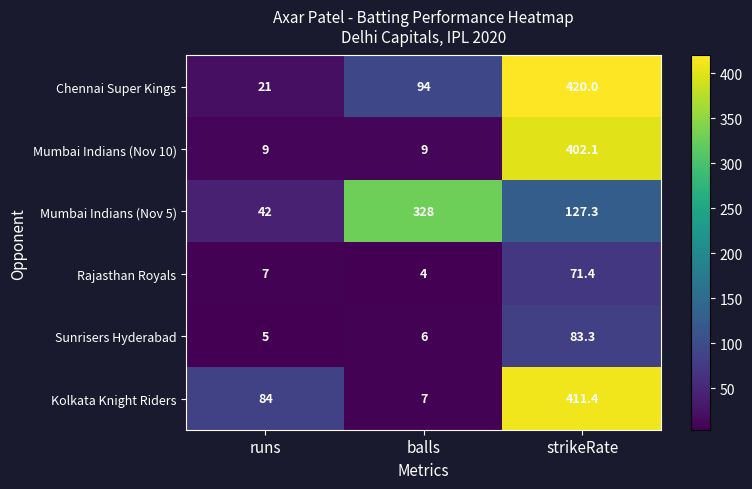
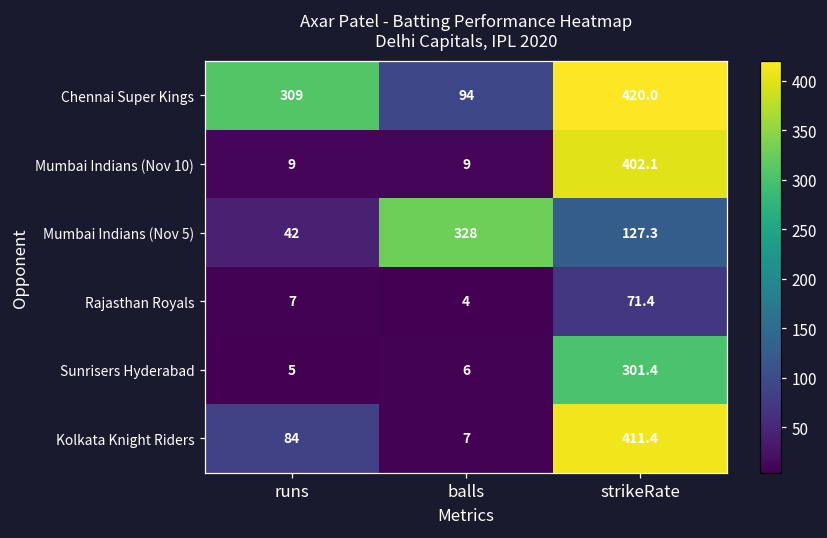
  {
    "Chennai Super Kings": {
-     "runs": 21,
+     "runs": 309,
      "balls": 94,
      "strikeRate": 420.0
    },
    "Mumbai Indians (Nov 10)": {
      "runs": 9,
      "balls": 9,
      "strikeRate": 402.1
    },
    "Mumbai Indians (Nov 5)": {
      "runs": 42,
      "balls": 328,
      "strikeRate": 127.3
    },
    "Rajasthan Royals": {
      "runs": 7,
      "balls": 4,
      "strikeRate": 71.4
    },
    "Sunrisers Hyderabad": {
      "runs": 5,
      "balls": 6,
-     "strikeRate": 83.3
+     "strikeRate": 301.4
    },
    "Kolkata Knight Riders": {
      "runs": 84,
      "balls": 7,
      "strikeRate": 411.4
    }
  }
